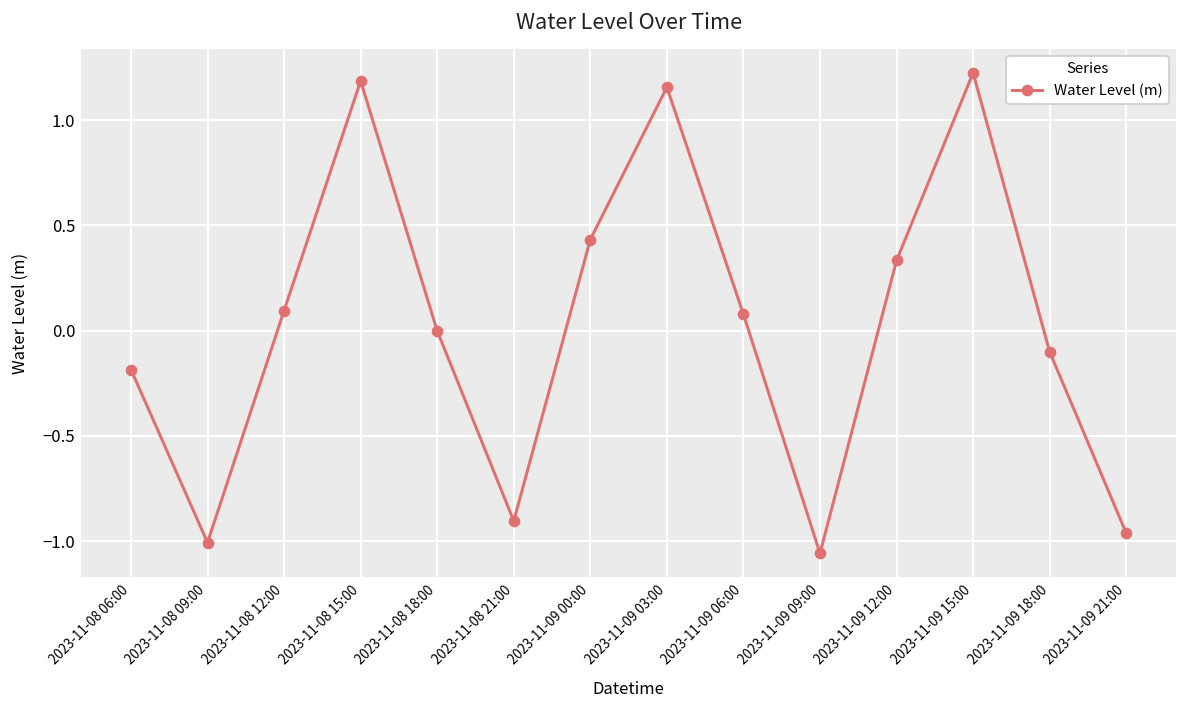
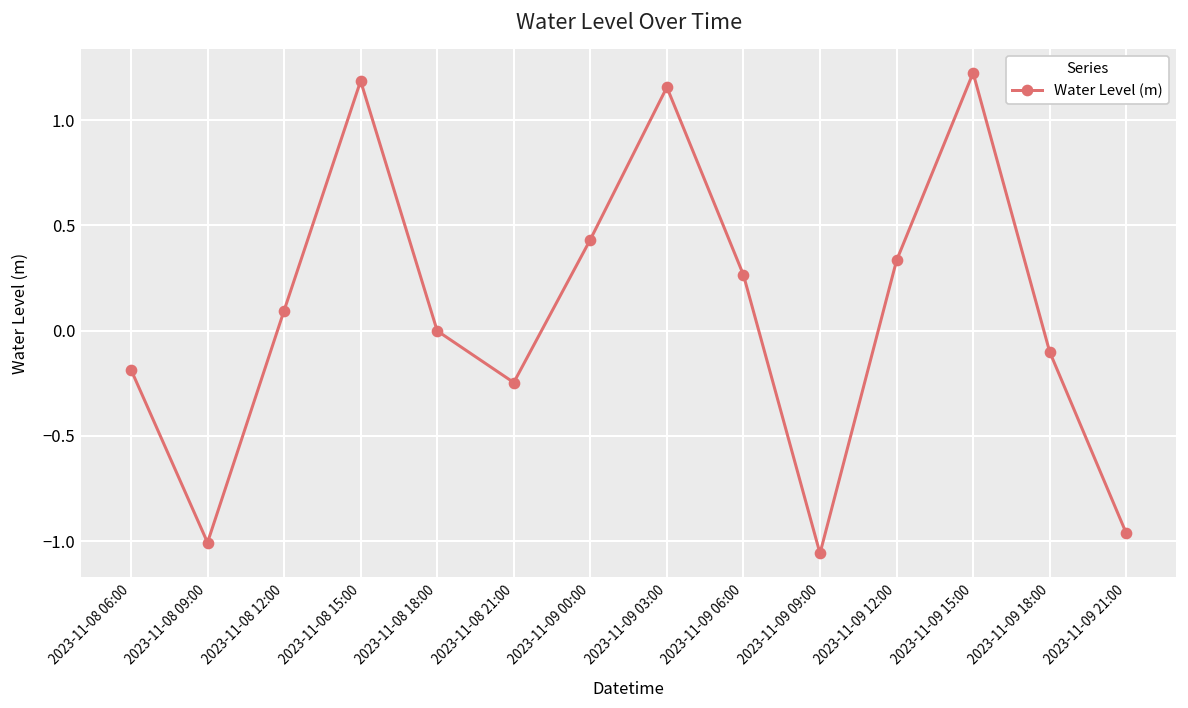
  {
    "2023-11-08 06:00": -0.18,
    "2023-11-08 09:00": -1.01,
    "2023-11-08 12:00": 0.10,
    "2023-11-08 15:00": 1.19,
    "2023-11-08 18:00": 0.00,
-   "2023-11-08 21:00": -0.90,
+   "2023-11-08 21:00": -0.25,
    "2023-11-09 00:00": 0.43,
    "2023-11-09 03:00": 1.16,
-   "2023-11-09 06:00": 0.08,
+   "2023-11-09 06:00": 0.26,
    "2023-11-09 09:00": -1.06,
    "2023-11-09 12:00": 0.33,
    "2023-11-09 15:00": 1.23,
    "2023-11-09 18:00": -0.10,
    "2023-11-09 21:00": -0.96
  }
